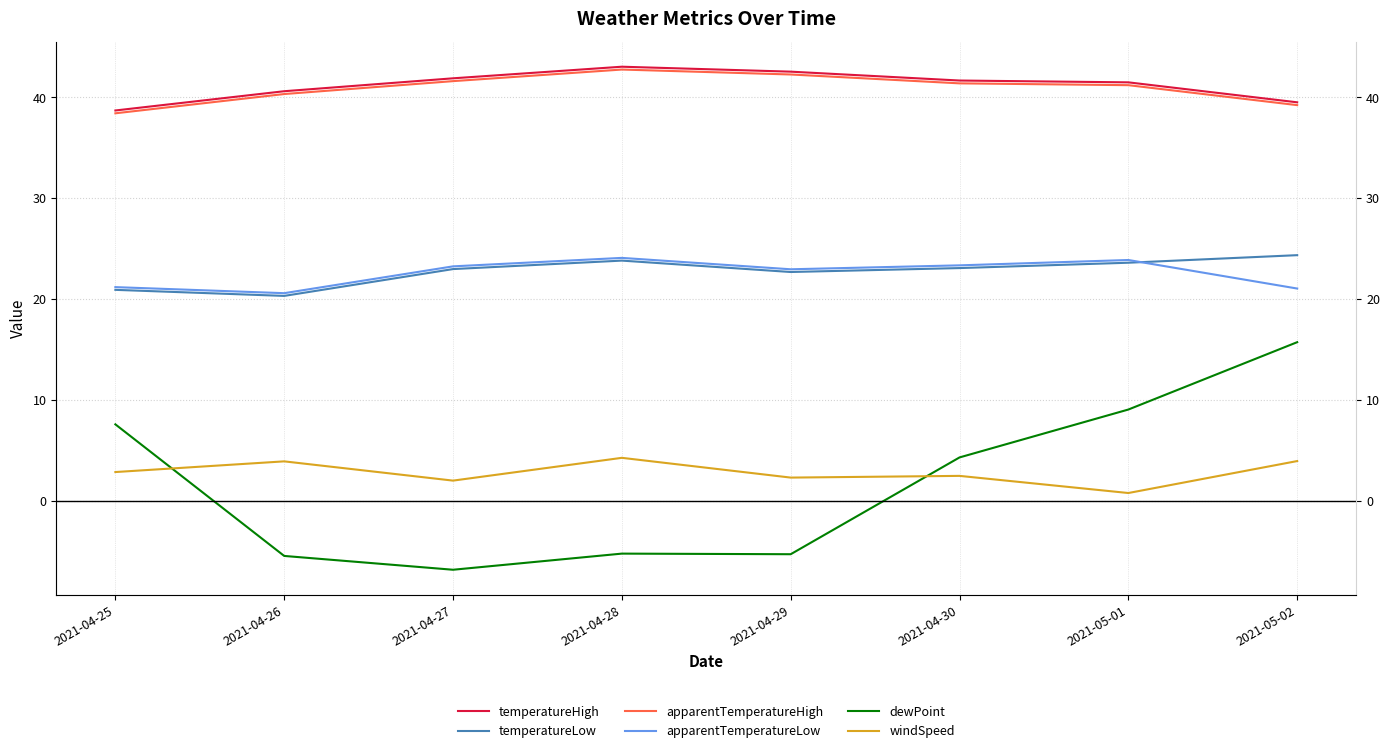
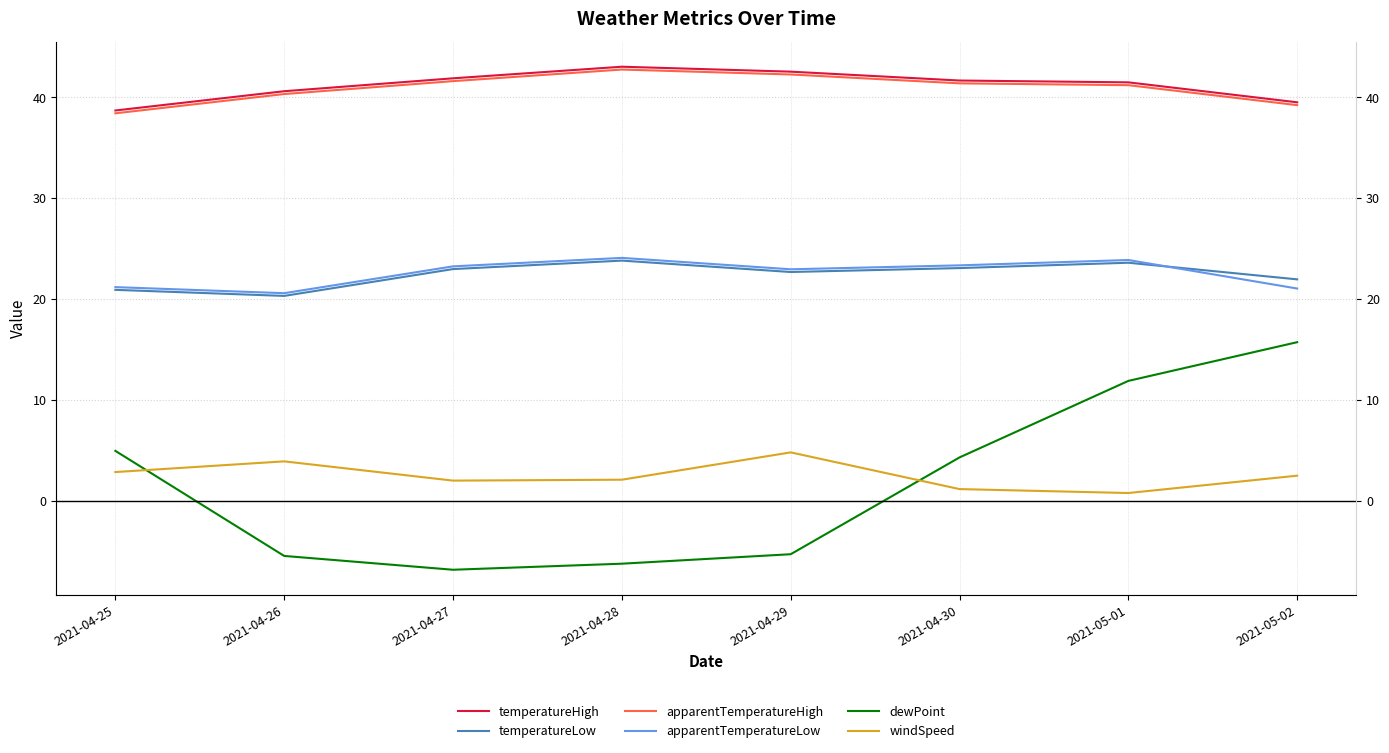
  {
    "temperatureHigh": {
      "2021-04-25": 38.7,
      "2021-04-26": 40.6,
      "2021-04-27": 41.9,
      "2021-04-28": 43.1,
      "2021-04-29": 42.6,
      "2021-04-30": 41.7,
      "2021-05-01": 41.5,
      "2021-05-02": 39.5
    },
    "temperatureLow": {
      "2021-04-25": 20.9,
      "2021-04-26": 20.3,
      "2021-04-27": 23.0,
      "2021-04-28": 23.8,
      "2021-04-29": 22.7,
      "2021-04-30": 23.1,
      "2021-05-01": 23.6,
-     "2021-05-02": 24.4
+     "2021-05-02": 22.0
    },
    "apparentTemperatureHigh": {
      "2021-04-25": 38.4,
      "2021-04-26": 40.3,
      "2021-04-27": 41.6,
      "2021-04-28": 42.8,
      "2021-04-29": 42.3,
      "2021-04-30": 41.4,
      "2021-05-01": 41.2,
      "2021-05-02": 39.2
    },
    "apparentTemperatureLow": {
      "2021-04-25": 21.2,
      "2021-04-26": 20.6,
      "2021-04-27": 23.3,
      "2021-04-28": 24.1,
      "2021-04-29": 23.0,
      "2021-04-30": 23.4,
      "2021-05-01": 23.9,
      "2021-05-02": 21.1
    },
    "dewPoint": {
-     "2021-04-25": 7.6,
+     "2021-04-25": 5.0,
      "2021-04-26": -5.5,
      "2021-04-27": -6.8,
-     "2021-04-28": -5.2,
+     "2021-04-28": -6.2,
      "2021-04-29": -5.3,
      "2021-04-30": 4.3,
-     "2021-05-01": 9.1,
+     "2021-05-01": 11.9,
      "2021-05-02": 15.7
    },
    "windSpeed": {
      "2021-04-25": 2.9,
      "2021-04-26": 3.9,
      "2021-04-27": 2.0,
-     "2021-04-28": 4.3,
-     "2021-04-29": 2.3,
-     "2021-04-30": 2.5,
+     "2021-04-28": 2.1,
+     "2021-04-29": 4.8,
+     "2021-04-30": 1.2,
      "2021-05-01": 0.8,
-     "2021-05-02": 3.9
+     "2021-05-02": 2.5
    }
  }
